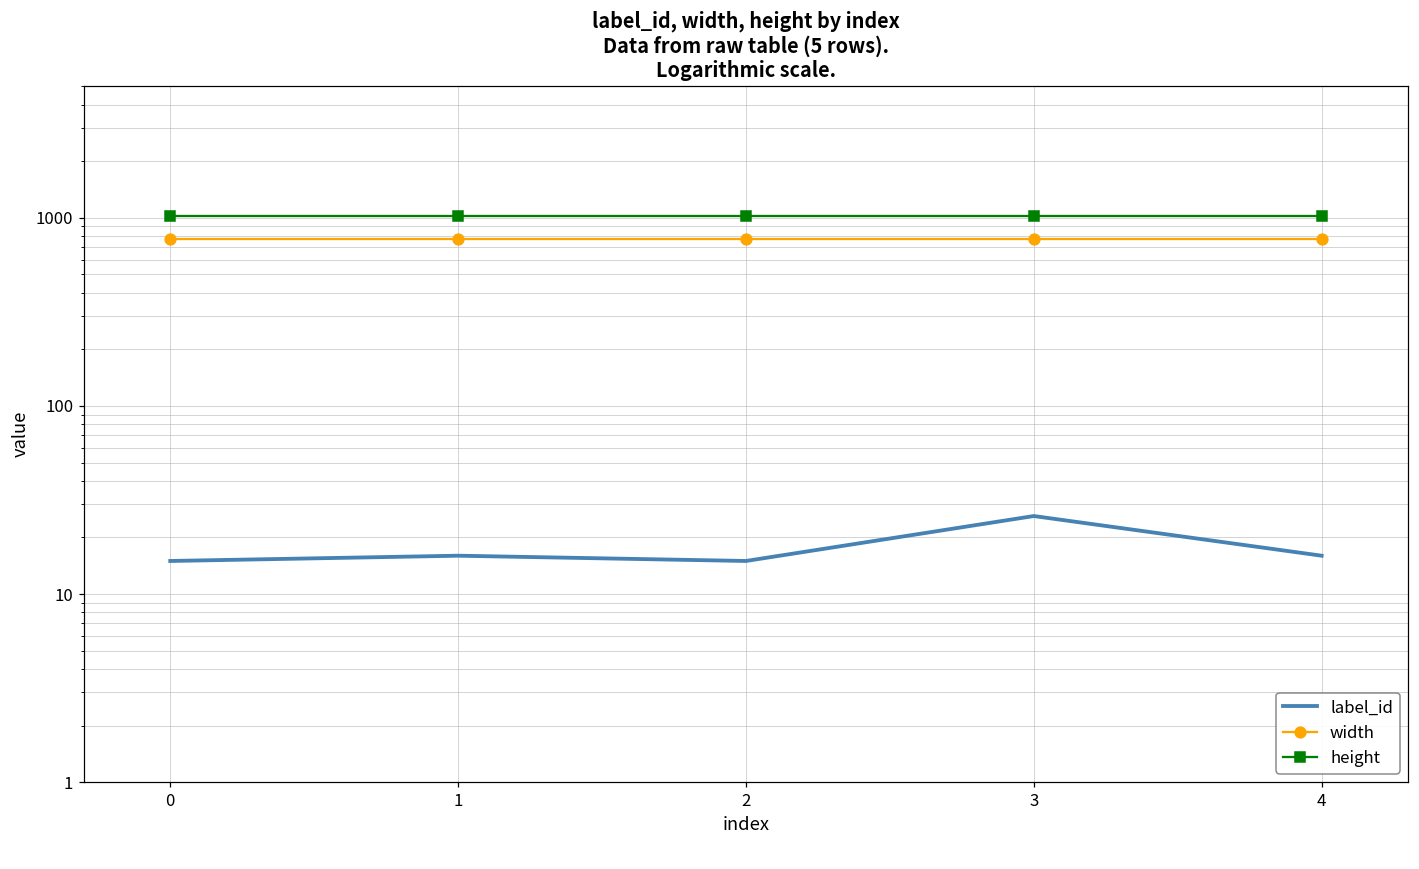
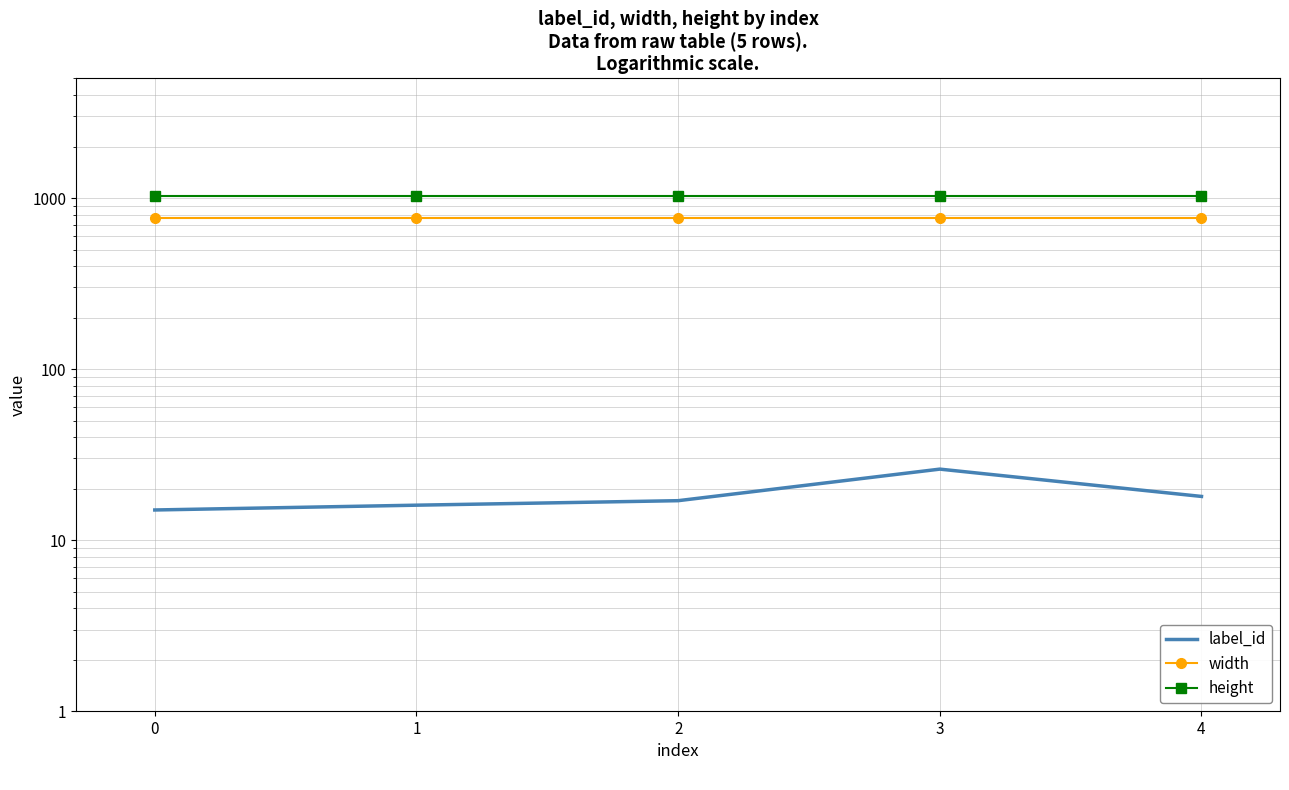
  {
    "label_id": {
      "0": 15,
      "1": 16,
-     "2": 15,
+     "2": 17,
      "3": 26,
-     "4": 16
+     "4": 18
    },
    "width": {
      "0": 800,
      "1": 800,
      "2": 800,
      "3": 800,
      "4": 800
    },
    "height": {
      "0": 1000,
      "1": 1000,
      "2": 1000,
      "3": 1000,
      "4": 1000
    }
  }
